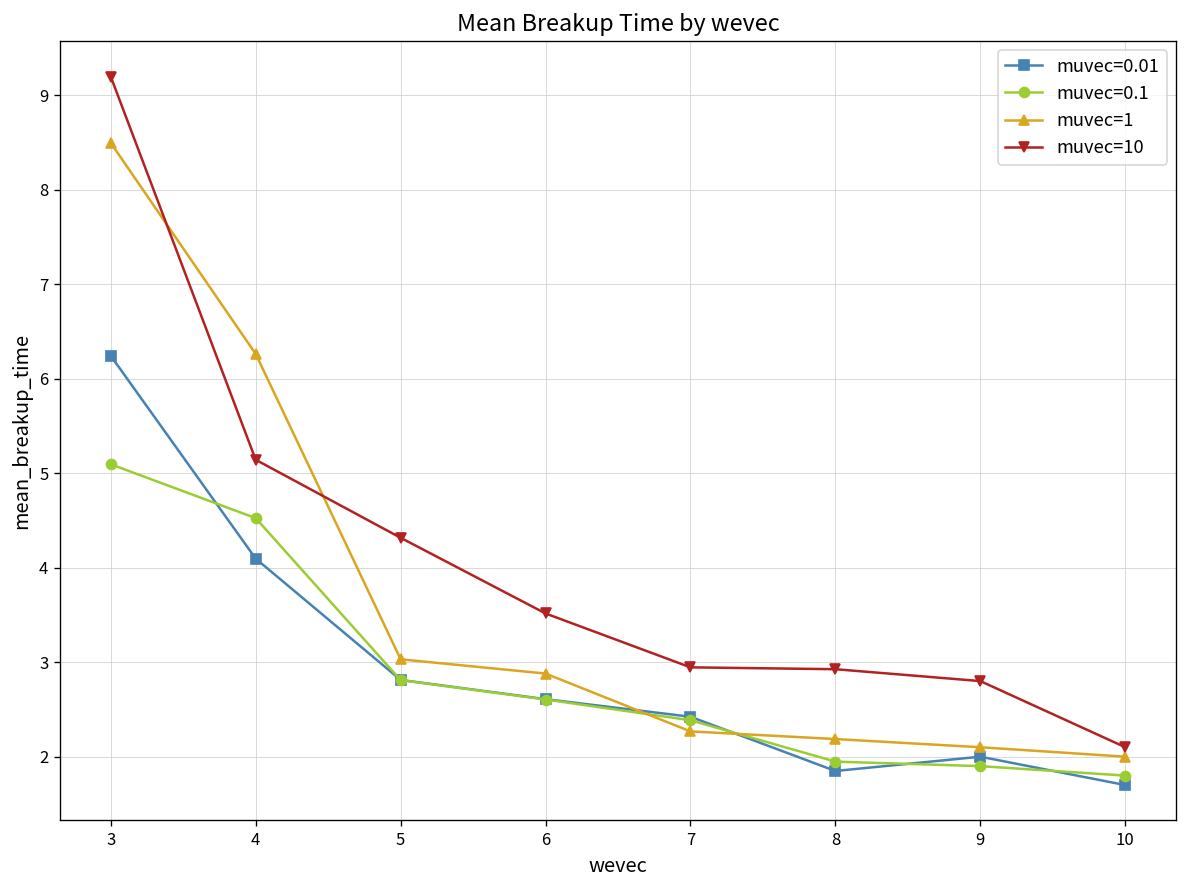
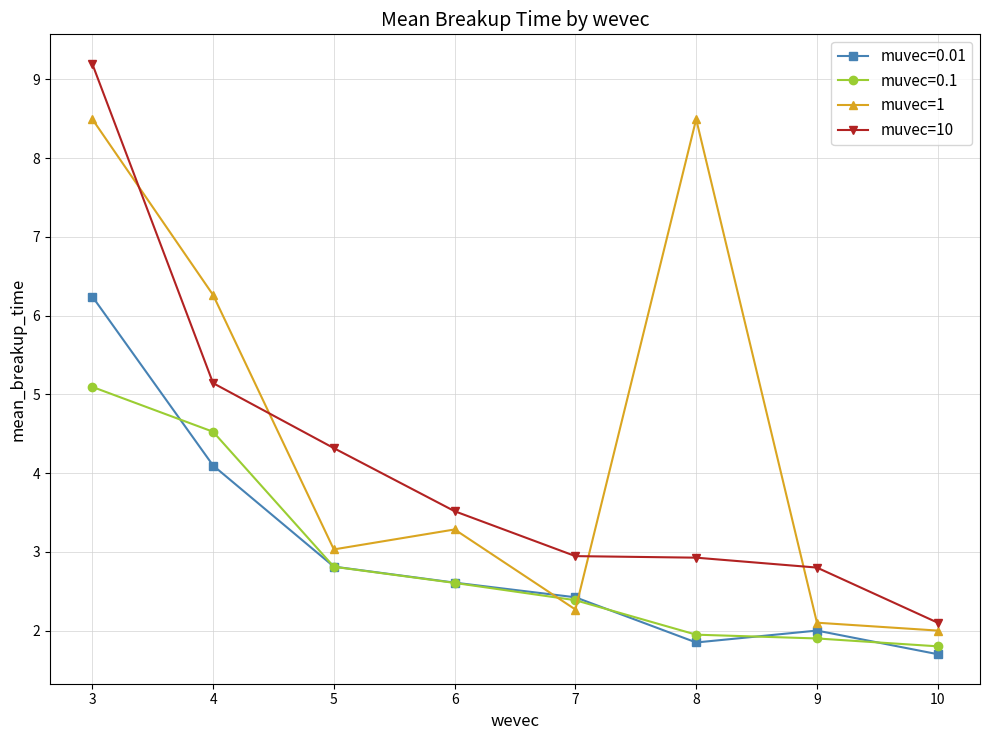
  {
    "muvec=0.01": {
      "3": 6.2,
      "4": 4.1,
      "7": 2.4,
      "8": 1.8,
      "9": 2.0,
      "10": 1.7
    },
    "muvec=0.1": {
      "3": 5.1,
      "4": 4.5,
      "7": 2.4,
      "8": 1.9,
      "9": 1.9,
      "10": 1.8
    },
    "muvec=1": {
      "3": 8.5,
      "4": 6.3,
      "5": 3.0,
-     "6": 2.9,
+     "6": 3.3,
      "7": 2.3,
-     "8": 2.2,
+     "8": 8.5,
      "9": 2.1,
      "10": 2.0
    },
    "muvec=10": {
      "3": 9.2,
      "4": 5.1,
      "5": 4.3,
      "6": 3.5,
      "7": 2.9,
      "8": 2.9,
      "9": 2.8,
      "10": 2.1
    }
  }
